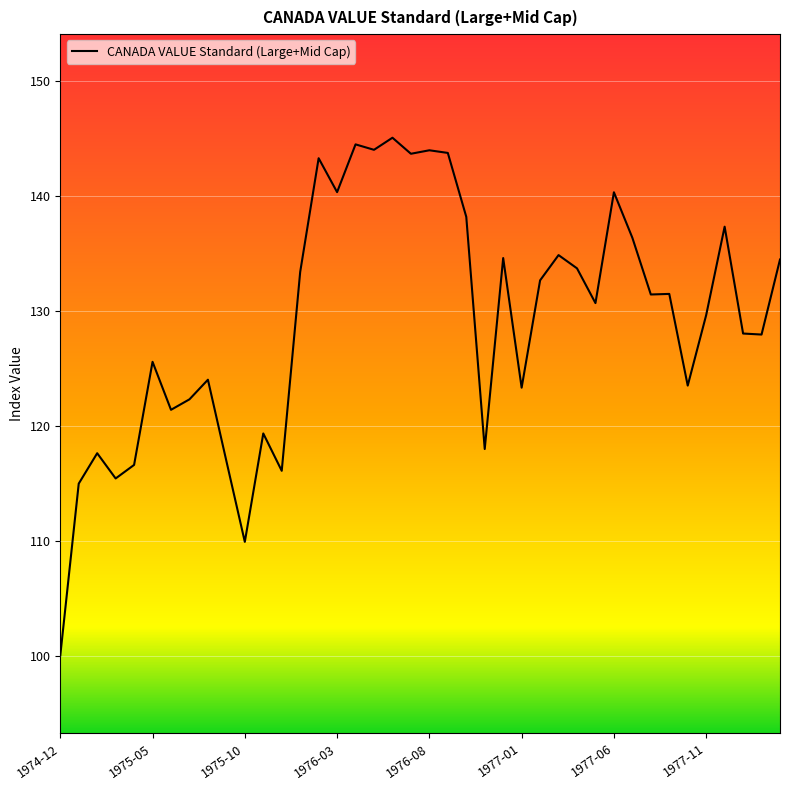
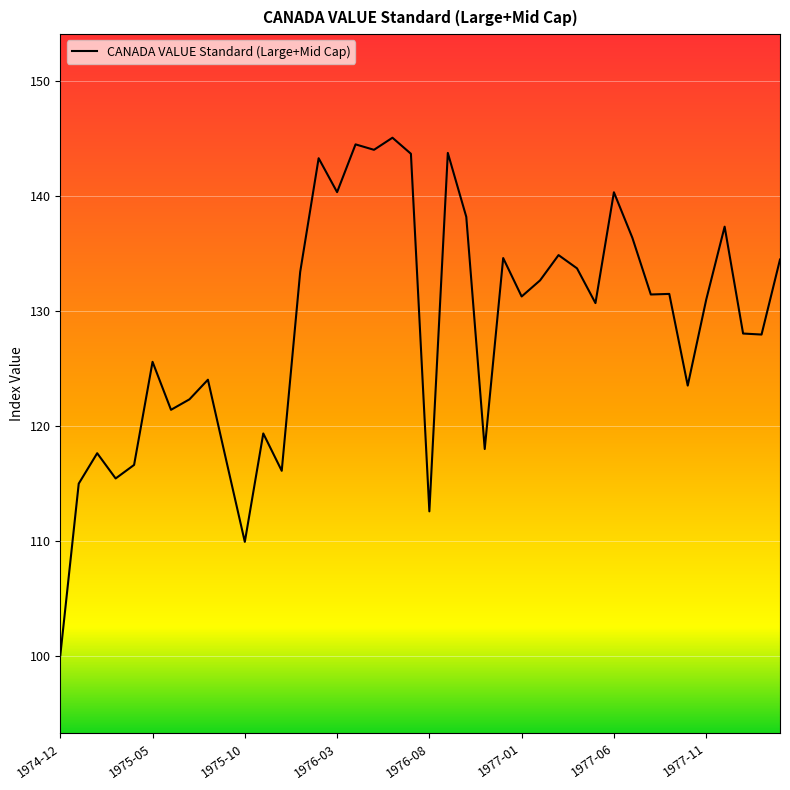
  {
    "1974-12": 100.0,
    "1975-05": 125.5,
    "1975-10": 109.9,
    "1976-03": 140.3,
-   "1976-08": 144.0,
-   "1977-01": 123.3,
+   "1976-08": 112.5,
+   "1977-01": 131.2,
    "1977-06": 140.3,
-   "1977-11": 129.6
+   "1977-11": 130.9
  }
